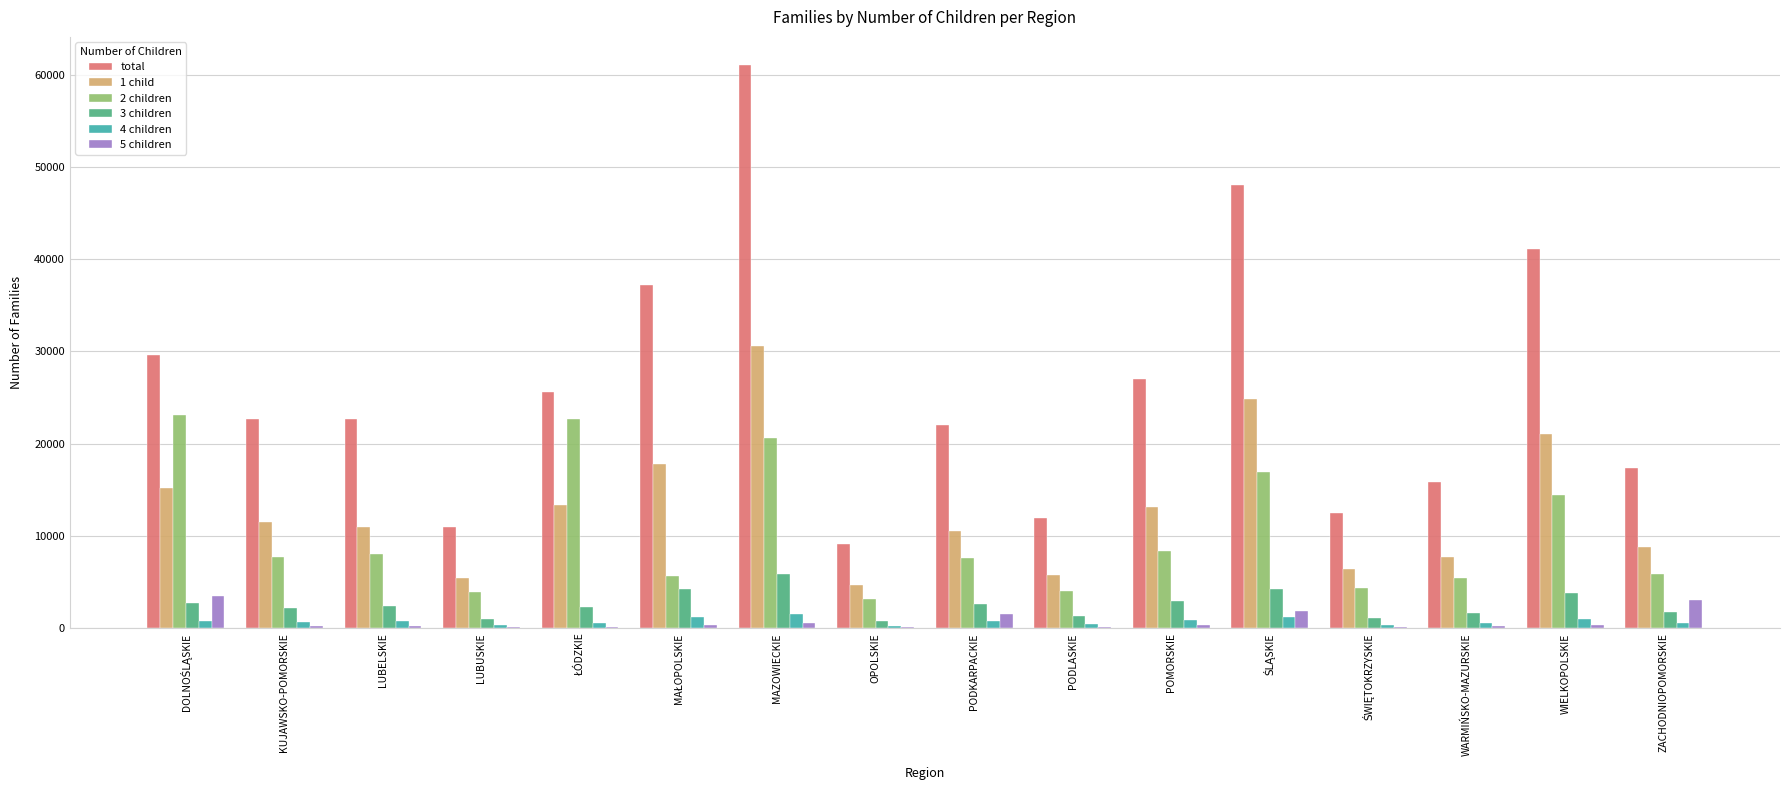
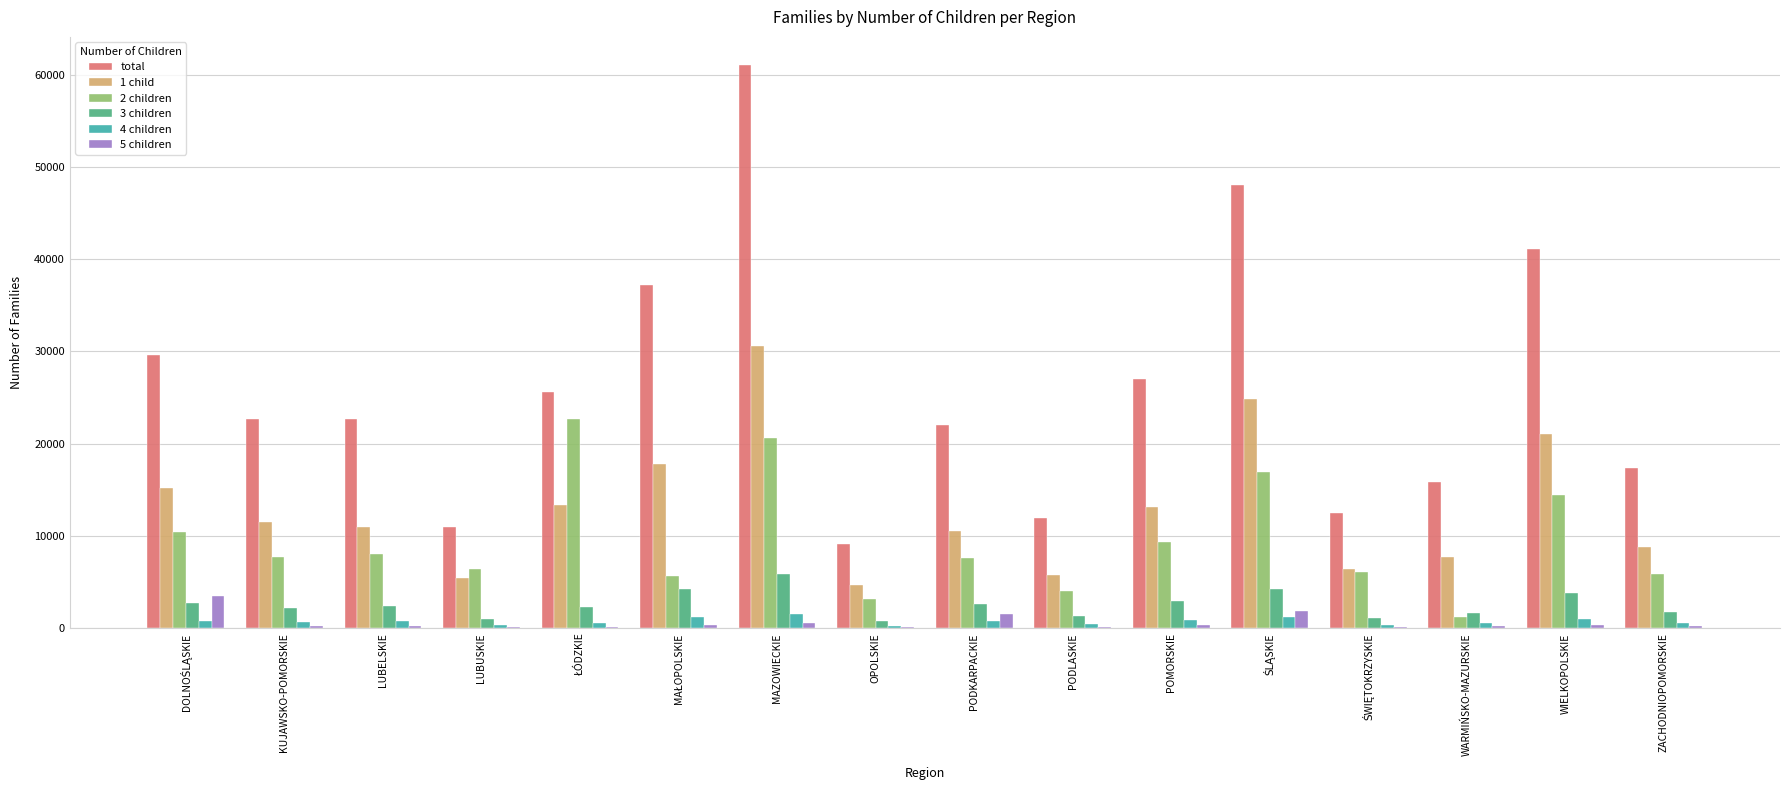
  {
    "2 children": {
-     "DOLNOŚLĄSKIE": 23000,
+     "DOLNOŚLĄSKIE": 10000,
      "KUJAWSKO-POMORSKIE": 8000,
      "LUBELSKIE": 8000,
-     "LUBUSKIE": 4000,
+     "LUBUSKIE": 6000,
      "ŁÓDZKIE": 23000,
      "MAŁOPOLSKIE": 6000,
      "MAZOWIECKIE": 21000,
      "OPOLSKIE": 3000,
      "PODKARPACKIE": 8000,
      "PODLASKIE": 4000,
-     "POMORSKIE": 8000,
+     "POMORSKIE": 9000,
      "ŚLĄSKIE": 17000,
-     "ŚWIĘTOKRZYSKIE": 4000,
-     "WARMIŃSKO-MAZURSKIE": 5000,
+     "ŚWIĘTOKRZYSKIE": 6000,
+     "WARMIŃSKO-MAZURSKIE": 1000,
      "WIELKOPOLSKIE": 14000,
      "ZACHODNIOPOMORSKIE": 6000
    },
    "5 children": {
      "DOLNOŚLĄSKIE": 4000,
      "MAŁOPOLSKIE": 0,
      "MAZOWIECKIE": 1000,
      "PODKARPACKIE": 2000,
      "POMORSKIE": 0,
      "ŚLĄSKIE": 2000,
      "WIELKOPOLSKIE": 0,
-     "ZACHODNIOPOMORSKIE": 3000
+     "ZACHODNIOPOMORSKIE": 0
    }
  }
